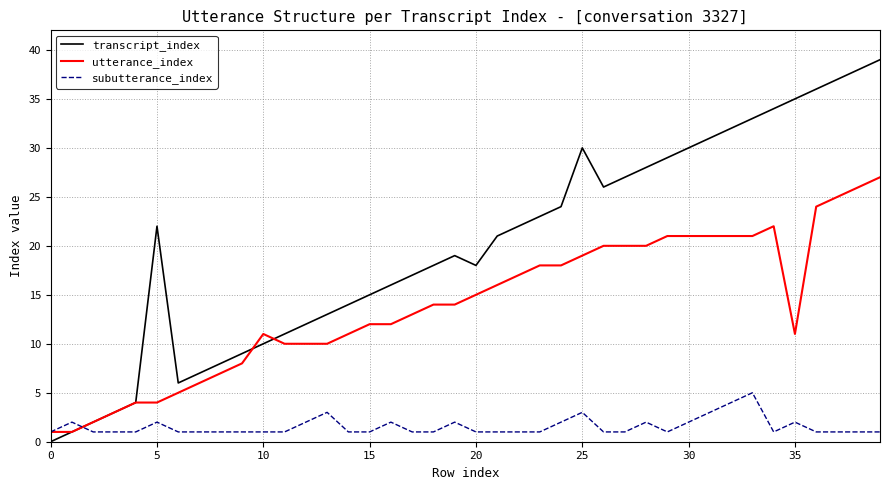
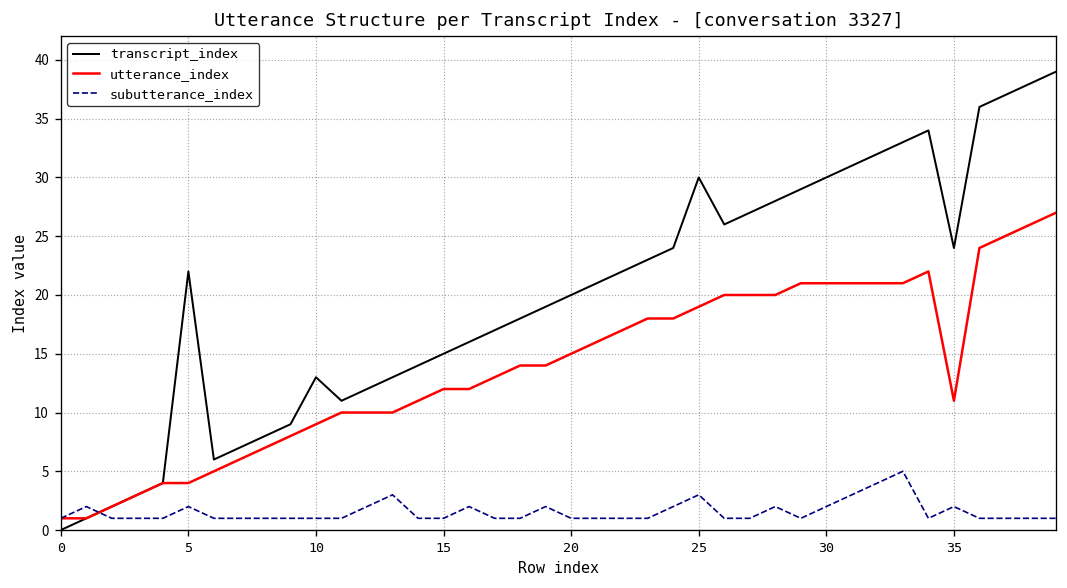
  {
    "transcript_index": {
      "0": 0,
      "5": 22,
-     "10": 10,
+     "10": 13,
      "15": 15,
-     "20": 18,
+     "20": 20,
      "25": 30,
      "30": 30,
-     "35": 35
+     "35": 24
    },
    "utterance_index": {
      "5": 4,
-     "10": 11,
+     "10": 9,
      "15": 12,
      "20": 15,
      "25": 19,
      "30": 21,
      "35": 11
    },
    "subutterance_index": {
      "5": 2,
      "10": 1,
      "15": 1,
      "20": 1,
      "25": 3,
      "30": 2,
      "35": 2
    }
  }
